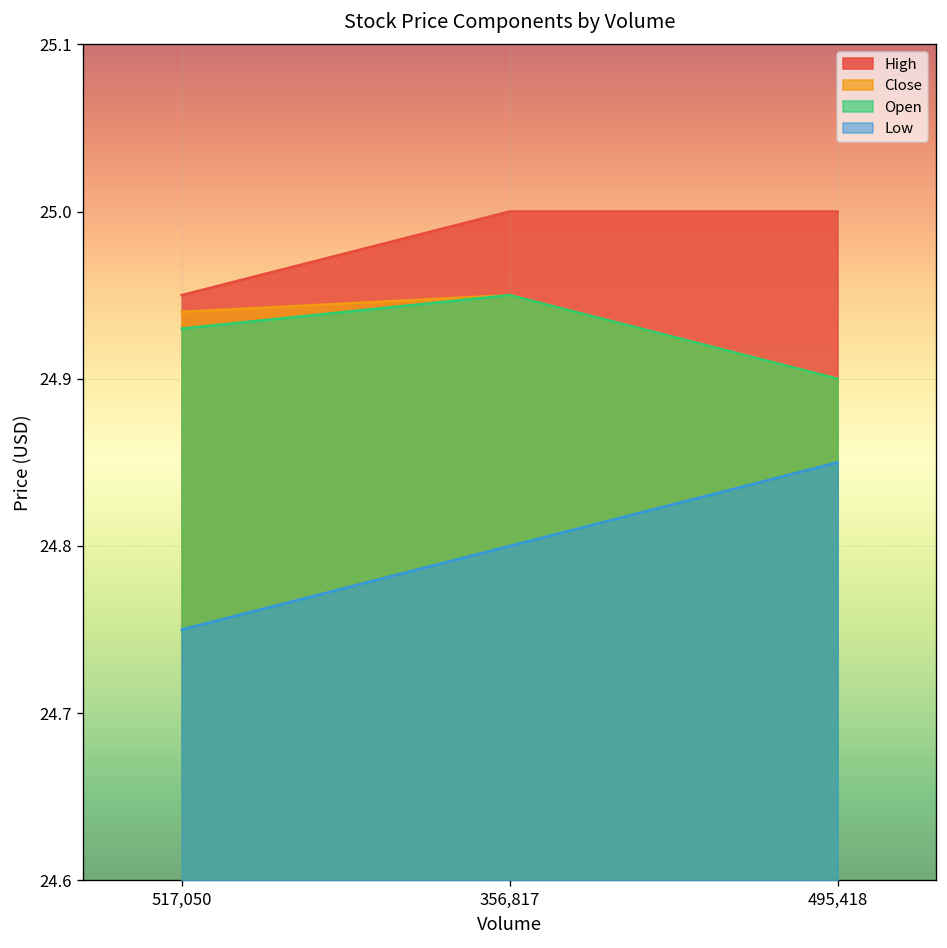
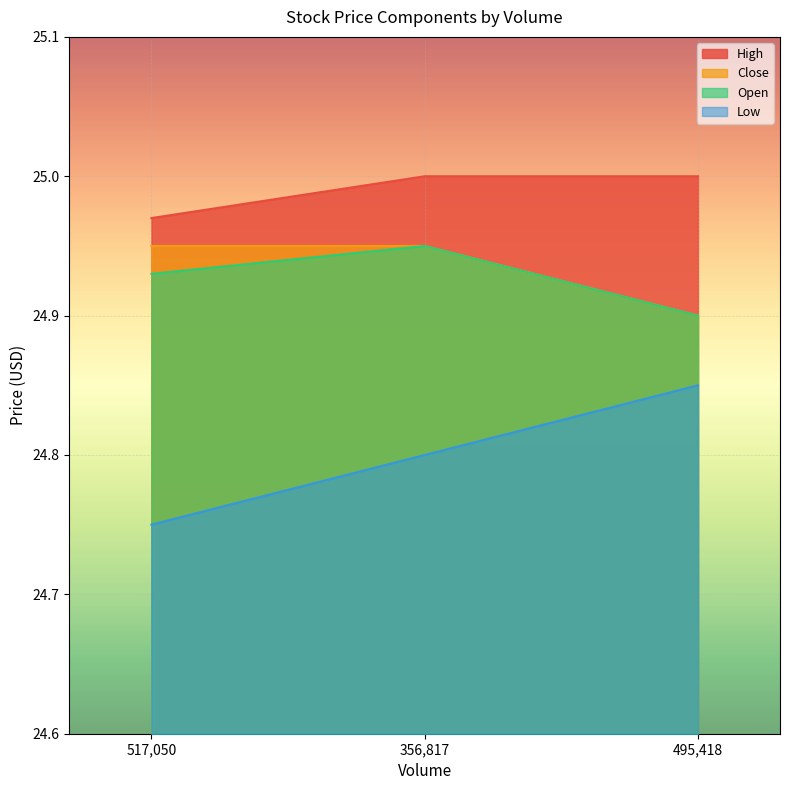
  {
    "High": {
-     "517,050": 24.95,
+     "517,050": 24.97,
      "356,817": 25.00,
      "495,418": 25.00
    },
    "Close": {
-     "517,050": 24.94
+     "517,050": 24.95
    },
    "Open": {
      "517,050": 24.93
    },
    "Low": {
      "517,050": 24.75,
      "356,817": 24.80,
      "495,418": 24.85
    }
  }
